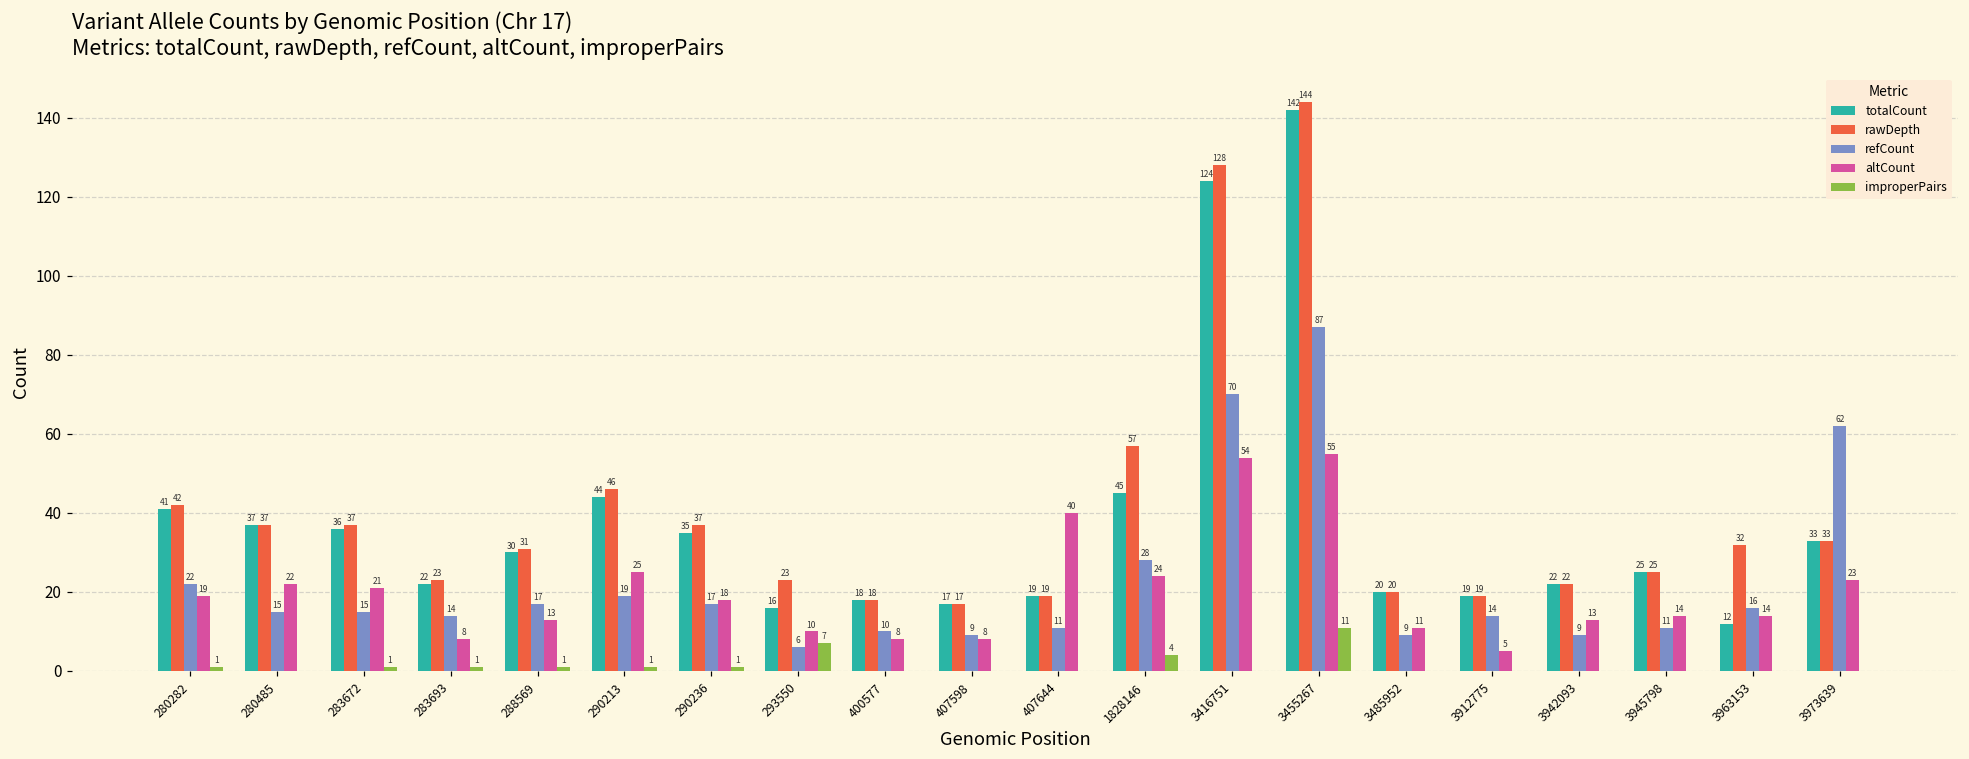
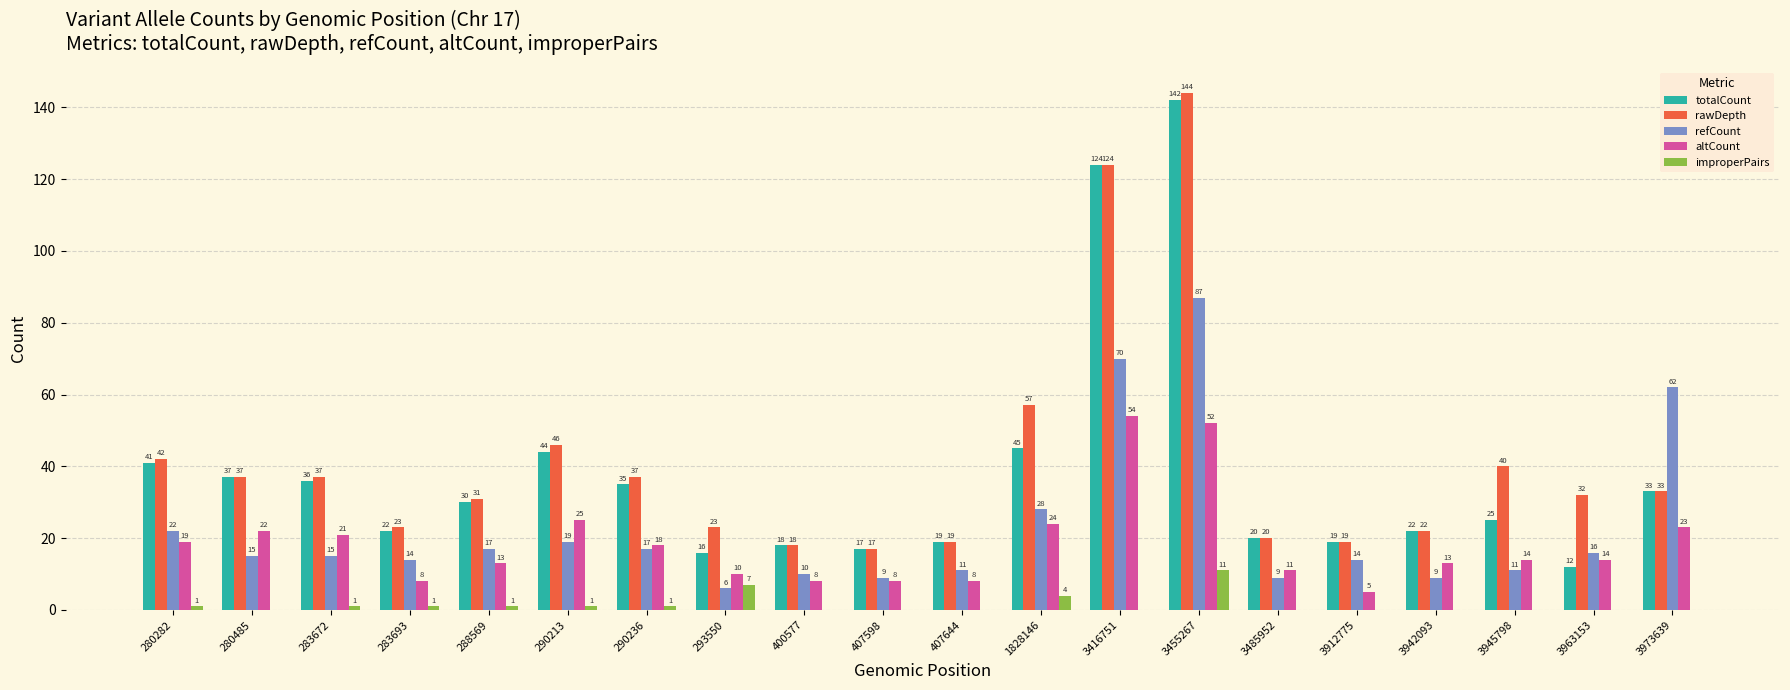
  {
    "totalCount": {
      "280282": 41,
      "280485": 37,
      "283672": 36,
      "283693": 22,
      "288569": 30,
      "290213": 44,
      "290236": 35,
      "293550": 16,
      "400577": 18,
      "407598": 17,
      "407644": 19,
      "1828146": 45,
      "3416751": 124,
      "3455267": 142,
      "3485952": 20,
      "3912775": 19,
      "3942093": 22,
      "3945798": 25,
      "3963153": 12,
      "3973639": 33
    },
    "rawDepth": {
      "280282": 42,
      "280485": 37,
      "283672": 37,
      "283693": 23,
      "288569": 31,
      "290213": 46,
      "290236": 37,
      "293550": 23,
      "400577": 18,
      "407598": 17,
      "407644": 19,
      "1828146": 57,
-     "3416751": 128,
+     "3416751": 124,
      "3455267": 144,
      "3485952": 20,
      "3912775": 19,
      "3942093": 22,
-     "3945798": 25,
+     "3945798": 40,
      "3963153": 32,
      "3973639": 33
    },
    "refCount": {
      "280282": 22,
      "280485": 15,
      "283672": 15,
      "283693": 14,
      "288569": 17,
      "290213": 19,
      "290236": 17,
      "293550": 6,
      "400577": 10,
      "407598": 9,
      "407644": 11,
      "1828146": 28,
      "3416751": 70,
      "3455267": 87,
      "3485952": 9,
      "3912775": 14,
      "3942093": 9,
      "3945798": 11,
      "3963153": 16,
      "3973639": 62
    },
    "altCount": {
      "280282": 19,
      "280485": 22,
      "283672": 21,
      "283693": 8,
      "288569": 13,
      "290213": 25,
      "290236": 18,
      "293550": 10,
      "400577": 8,
      "407598": 8,
-     "407644": 40,
+     "407644": 8,
      "1828146": 24,
      "3416751": 54,
-     "3455267": 55,
+     "3455267": 52,
      "3485952": 11,
      "3912775": 5,
      "3942093": 13,
      "3945798": 14,
      "3963153": 14,
      "3973639": 23
    },
    "improperPairs": {
      "280282": 1,
      "283672": 1,
      "283693": 1,
      "288569": 1,
      "290213": 1,
      "290236": 1,
      "293550": 7,
      "1828146": 4,
      "3455267": 11
    }
  }
